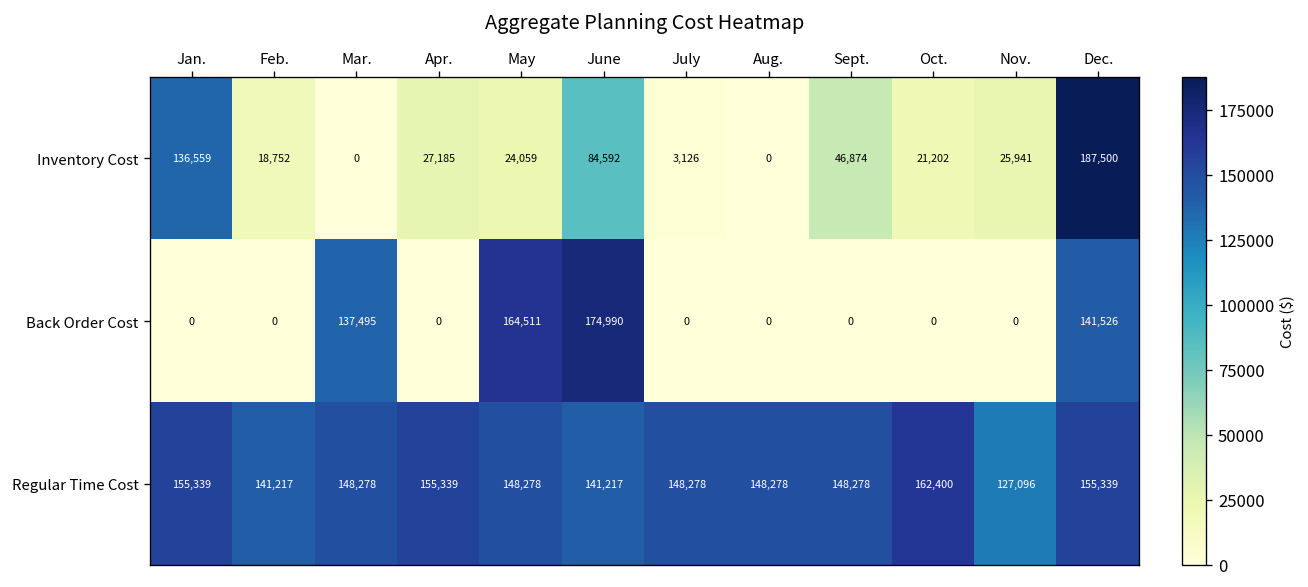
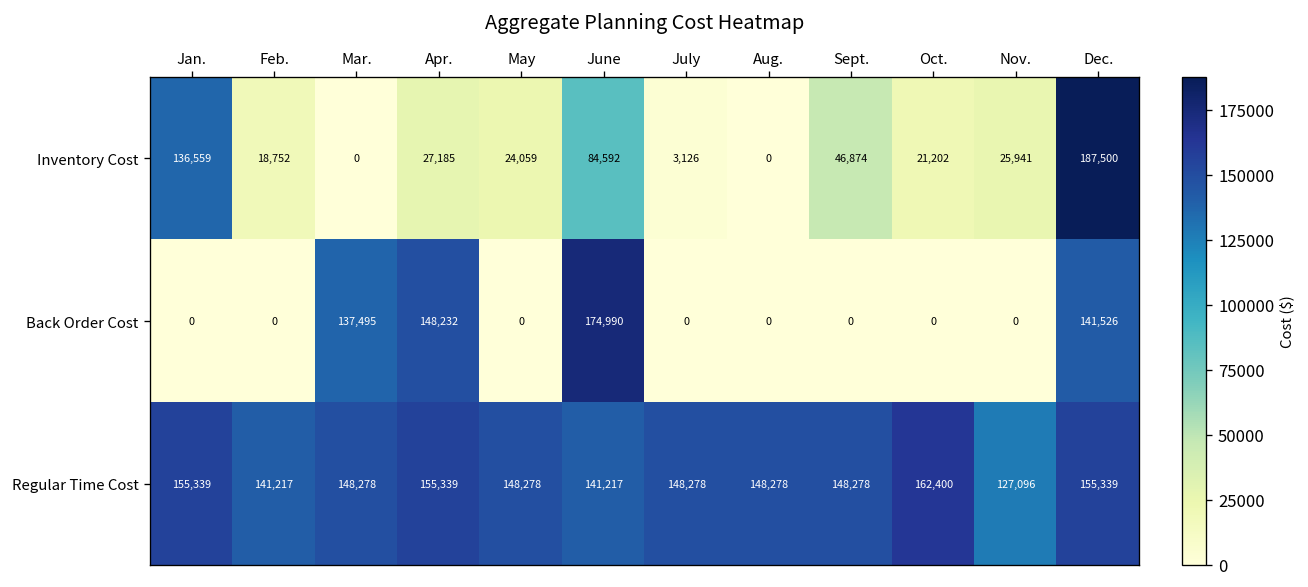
  {
    "Inventory Cost": {
      "Jan.": "136,559",
      "Feb.": "18,752",
      "Mar.": "0",
      "Apr.": "27,185",
      "May": "24,059",
      "June": "84,592",
      "July": "3,126",
      "Aug.": "0",
      "Sept.": "46,874",
      "Oct.": "21,202",
      "Nov.": "25,941",
      "Dec.": "187,500"
    },
    "Back Order Cost": {
      "Jan.": "0",
      "Feb.": "0",
      "Mar.": "137,495",
-     "Apr.": "0",
-     "May": "164,511",
+     "Apr.": "148,232",
+     "May": "0",
      "June": "174,990",
      "July": "0",
      "Aug.": "0",
      "Sept.": "0",
      "Oct.": "0",
      "Nov.": "0",
      "Dec.": "141,526"
    },
    "Regular Time Cost": {
      "Jan.": "155,339",
      "Feb.": "141,217",
      "Mar.": "148,278",
      "Apr.": "155,339",
      "May": "148,278",
      "June": "141,217",
      "July": "148,278",
      "Aug.": "148,278",
      "Sept.": "148,278",
      "Oct.": "162,400",
      "Nov.": "127,096",
      "Dec.": "155,339"
    }
  }
